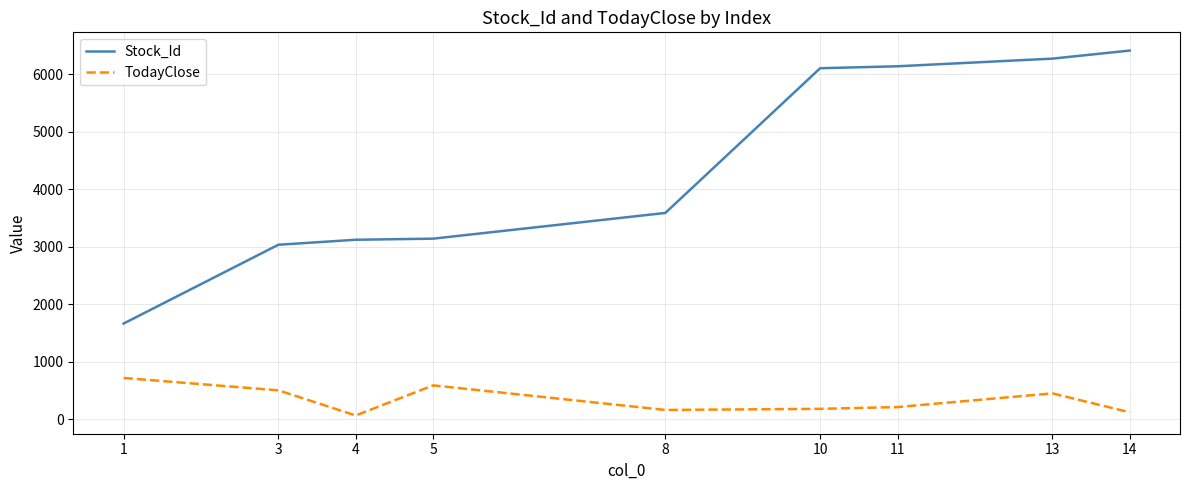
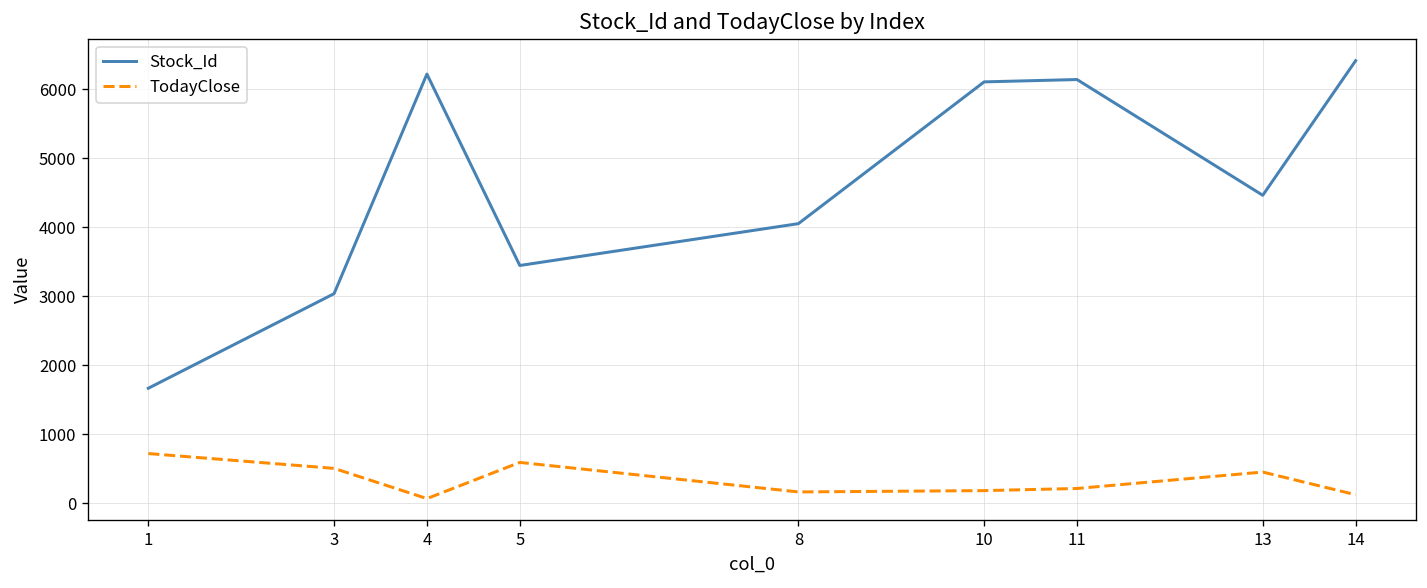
  {
    "Stock_Id": {
      "1": 1700,
      "3": 3000,
-     "4": 3100,
-     "5": 3100,
-     "8": 3600,
+     "4": 6200,
+     "5": 3400,
+     "8": 4100,
      "10": 6100,
      "11": 6100,
-     "13": 6300,
+     "13": 4500,
      "14": 6400
    },
    "TodayClose": {
      "1": 700,
      "3": 500,
      "4": 100,
      "5": 600,
      "8": 200,
      "10": 200,
      "11": 200,
      "13": 500,
      "14": 100
    }
  }
